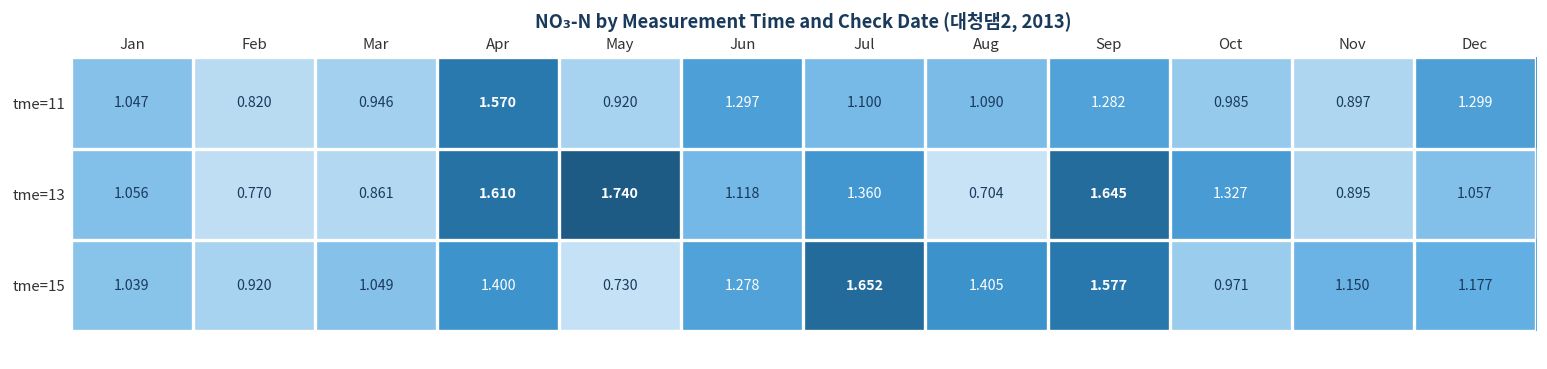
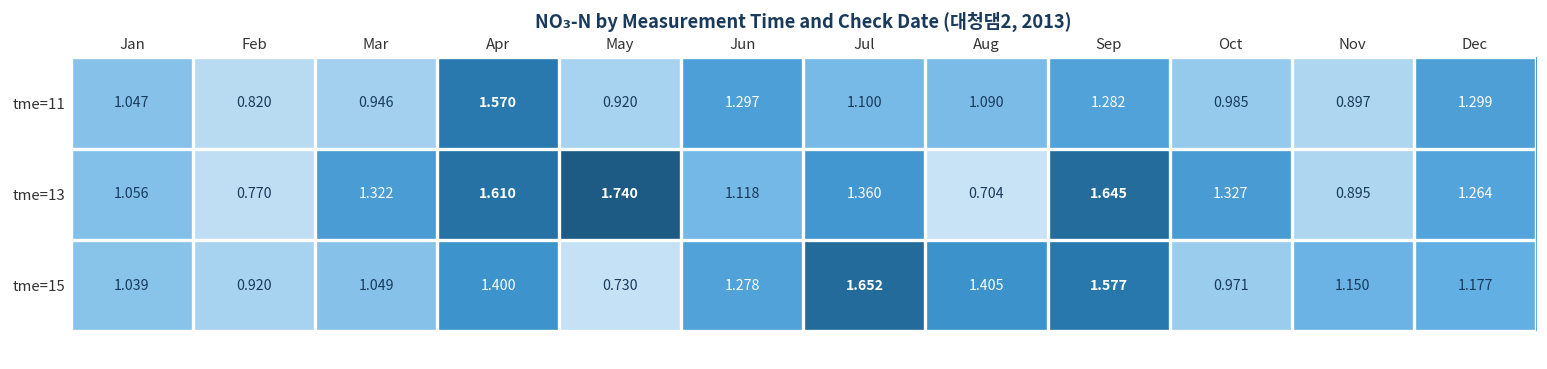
  {
    "tme=11": {
      "Jan": 1.047,
      "Feb": 0.820,
      "Mar": 0.946,
      "Apr": 1.570,
      "May": 0.920,
      "Jun": 1.297,
      "Jul": 1.100,
      "Aug": 1.090,
      "Sep": 1.282,
      "Oct": 0.985,
      "Nov": 0.897,
      "Dec": 1.299
    },
    "tme=13": {
      "Jan": 1.056,
      "Feb": 0.770,
-     "Mar": 0.861,
+     "Mar": 1.322,
      "Apr": 1.610,
      "May": 1.740,
      "Jun": 1.118,
      "Jul": 1.360,
      "Aug": 0.704,
      "Sep": 1.645,
      "Oct": 1.327,
      "Nov": 0.895,
-     "Dec": 1.057
+     "Dec": 1.264
    },
    "tme=15": {
      "Jan": 1.039,
      "Feb": 0.920,
      "Mar": 1.049,
      "Apr": 1.400,
      "May": 0.730,
      "Jun": 1.278,
      "Jul": 1.652,
      "Aug": 1.405,
      "Sep": 1.577,
      "Oct": 0.971,
      "Nov": 1.150,
      "Dec": 1.177
    }
  }
